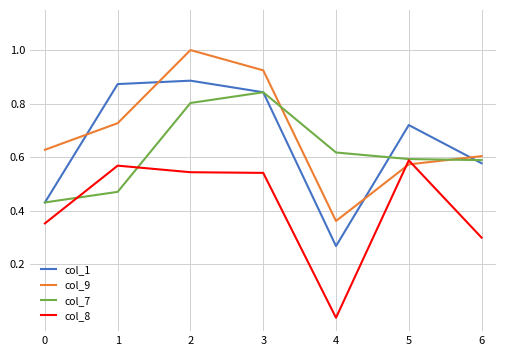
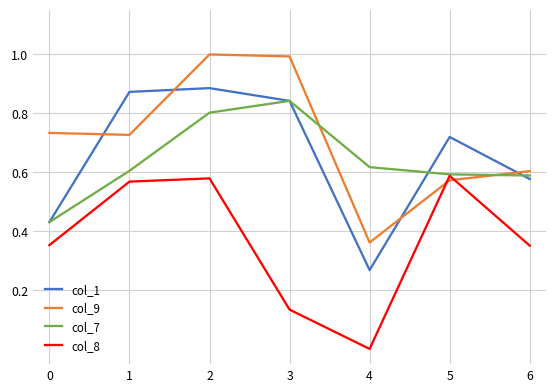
  {
    "col_1": {
      "1": 0.87,
      "2": 0.89,
      "4": 0.27,
      "5": 0.72,
      "6": 0.58
    },
    "col_9": {
-     "0": 0.63,
+     "0": 0.73,
      "1": 0.73,
      "2": 1.00,
-     "3": 0.92,
+     "3": 0.99,
      "4": 0.36,
      "5": 0.57,
      "6": 0.60
    },
    "col_7": {
-     "1": 0.47,
+     "1": 0.60,
      "2": 0.80,
      "4": 0.62,
      "6": 0.59
    },
    "col_8": {
      "0": 0.35,
      "1": 0.57,
-     "2": 0.54,
-     "3": 0.54,
+     "2": 0.58,
+     "3": 0.13,
      "4": 0.00,
-     "6": 0.30
+     "6": 0.35
    }
  }
